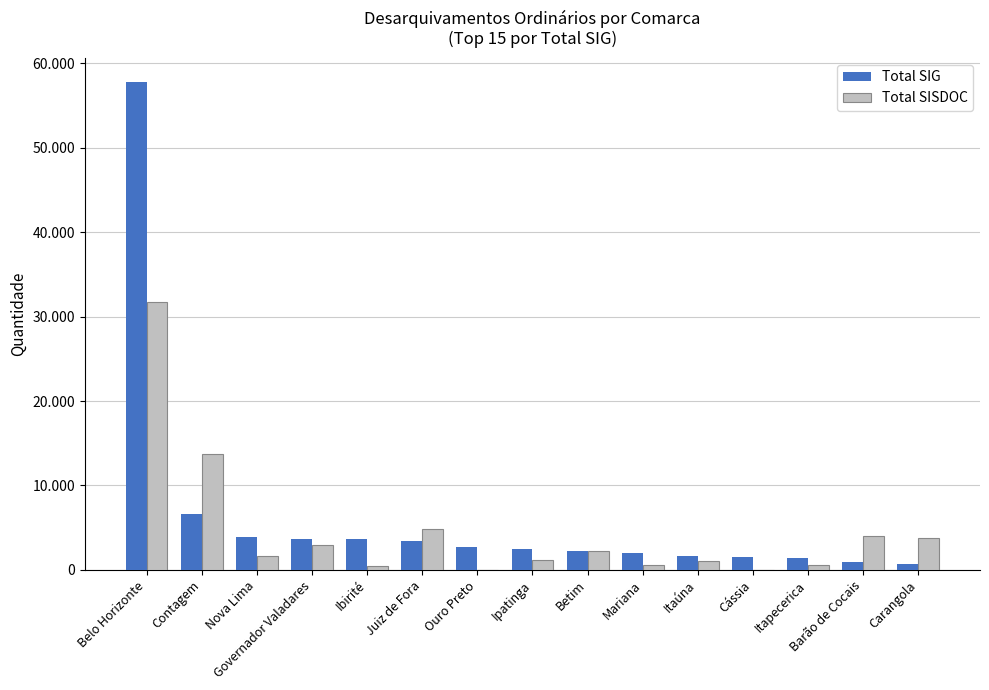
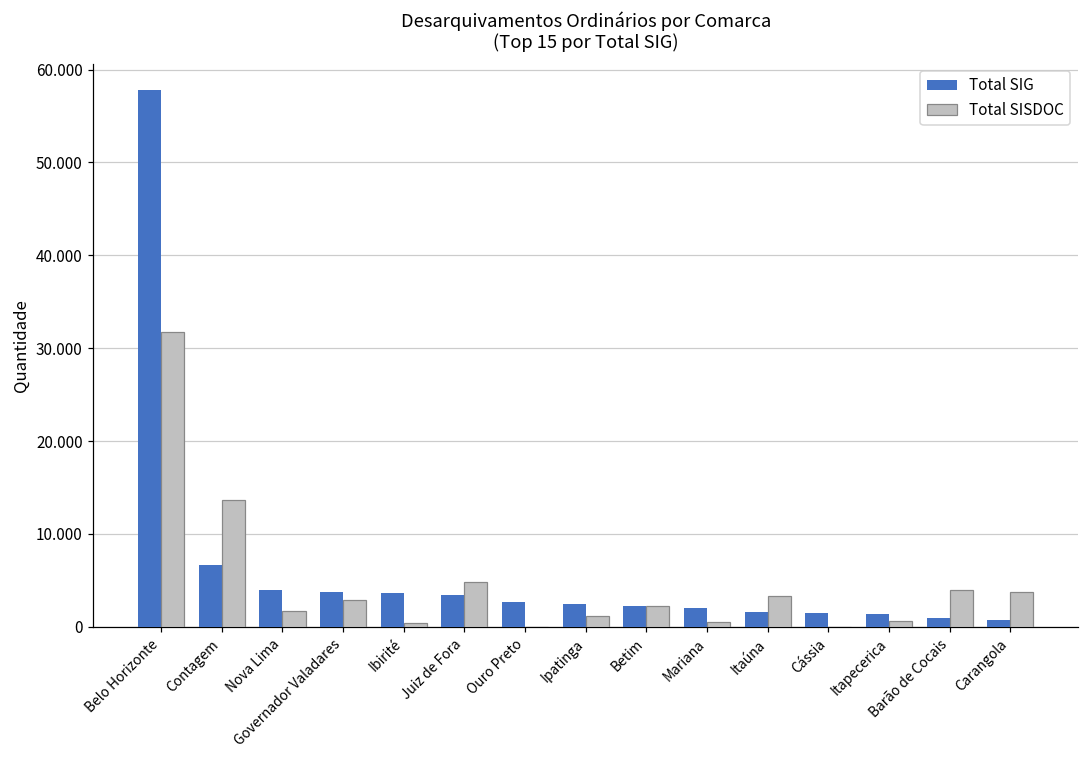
  {
    "Total SIG": {
      "Belo Horizonte": 58,
      "Contagem": 7,
      "Nova Lima": 4,
      "Governador Valadares": 4,
      "Ibirité": 4,
      "Juiz de Fora": 3,
      "Ouro Preto": 3,
      "Ipatinga": 3,
      "Betim": 2,
      "Mariana": 2,
      "Itaúna": 2,
      "Cássia": 1,
      "Itapecerica": 1,
      "Barão de Cocais": 1,
      "Carangola": 1
    },
    "Total SISDOC": {
      "Belo Horizonte": 32,
      "Contagem": 14,
      "Nova Lima": 2,
      "Governador Valadares": 3,
      "Ibirité": 0,
      "Juiz de Fora": 5,
      "Ouro Preto": 0,
      "Ipatinga": 1,
      "Betim": 2,
      "Mariana": 1,
-     "Itaúna": 1,
+     "Itaúna": 3,
      "Cássia": 0,
      "Itapecerica": 1,
      "Barão de Cocais": 4,
      "Carangola": 4
    }
  }
